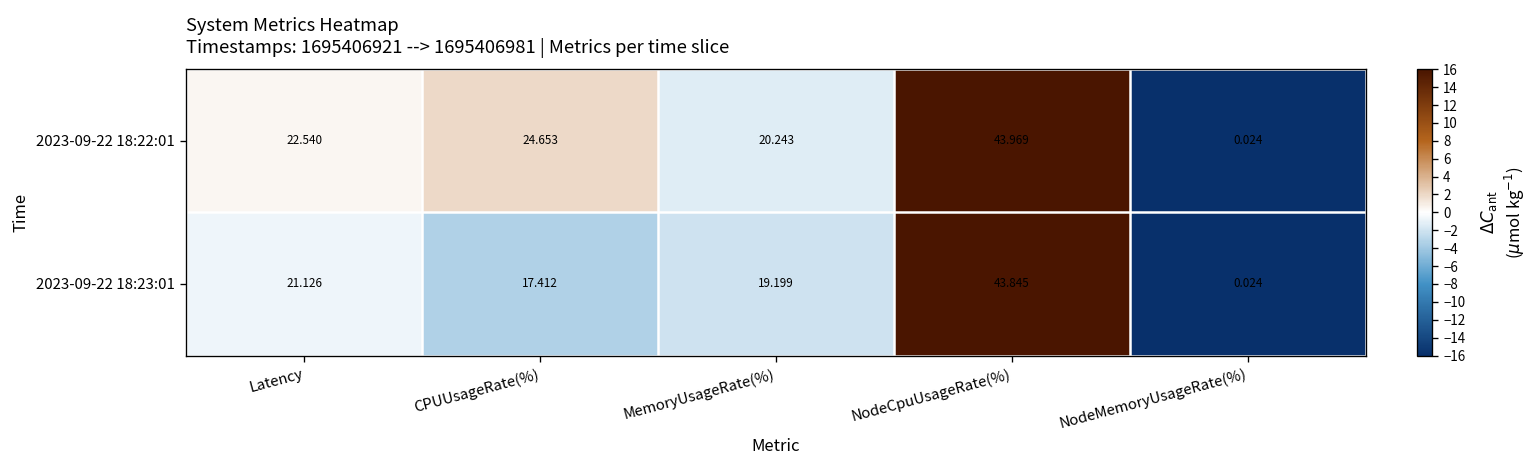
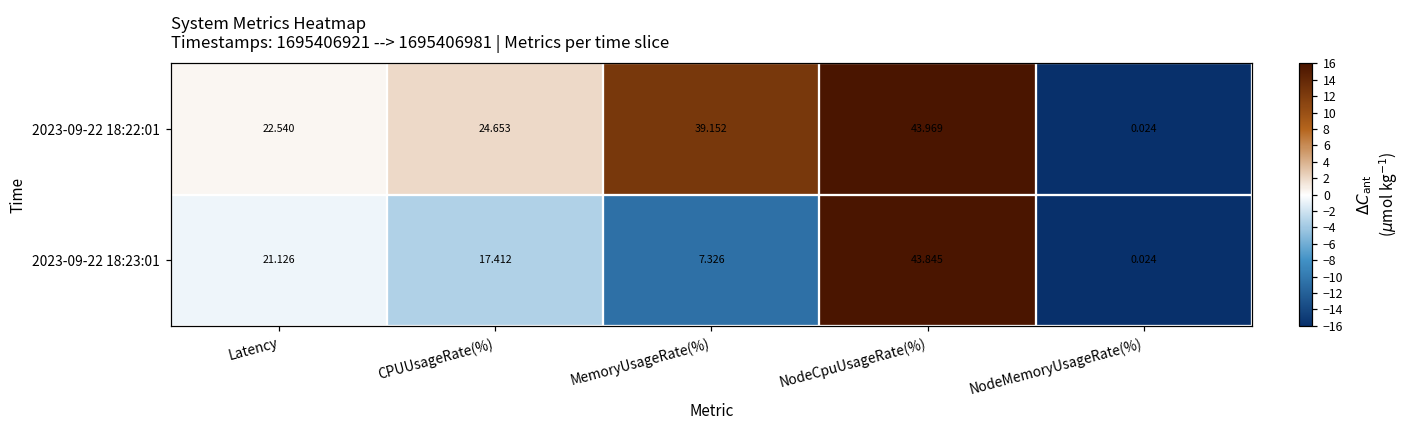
  {
    "2023-09-22 18:22:01": {
      "Latency": 22.540,
      "CPUUsageRate(%)": 24.653,
-     "MemoryUsageRate(%)": 20.243,
+     "MemoryUsageRate(%)": 39.152,
      "NodeCpuUsageRate(%)": 43.969,
      "NodeMemoryUsageRate(%)": 0.024
    },
    "2023-09-22 18:23:01": {
      "Latency": 21.126,
      "CPUUsageRate(%)": 17.412,
-     "MemoryUsageRate(%)": 19.199,
+     "MemoryUsageRate(%)": 7.326,
      "NodeCpuUsageRate(%)": 43.845,
      "NodeMemoryUsageRate(%)": 0.024
    }
  }
